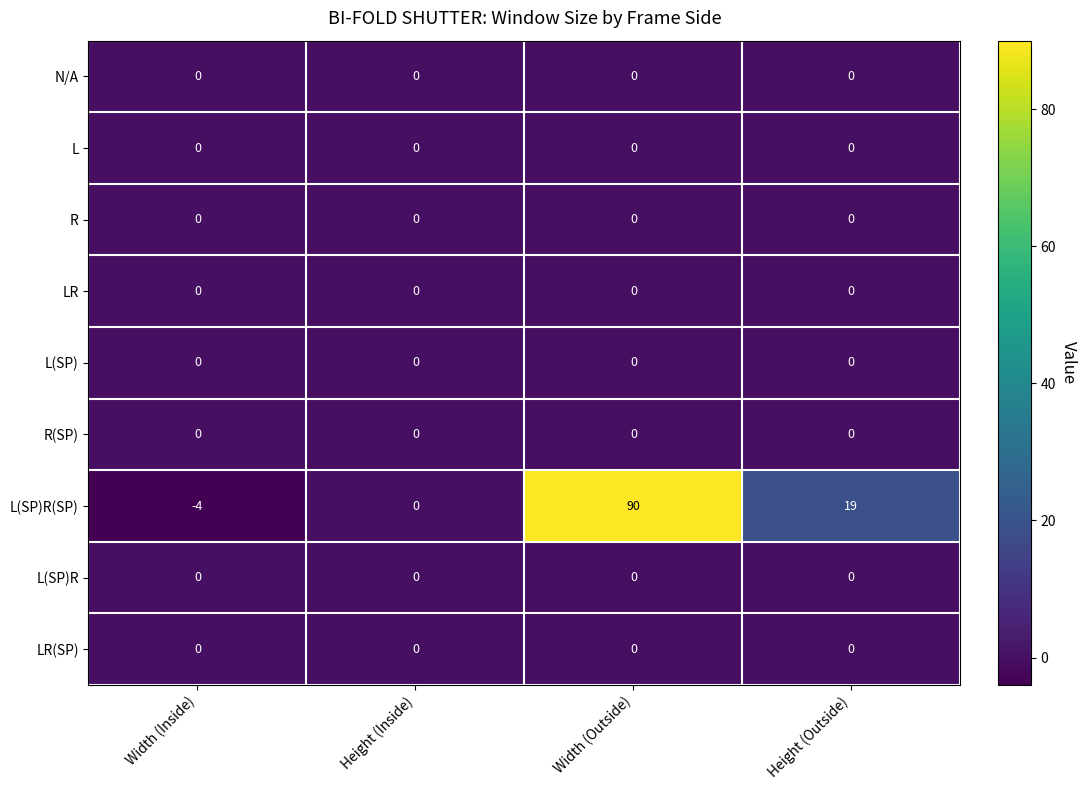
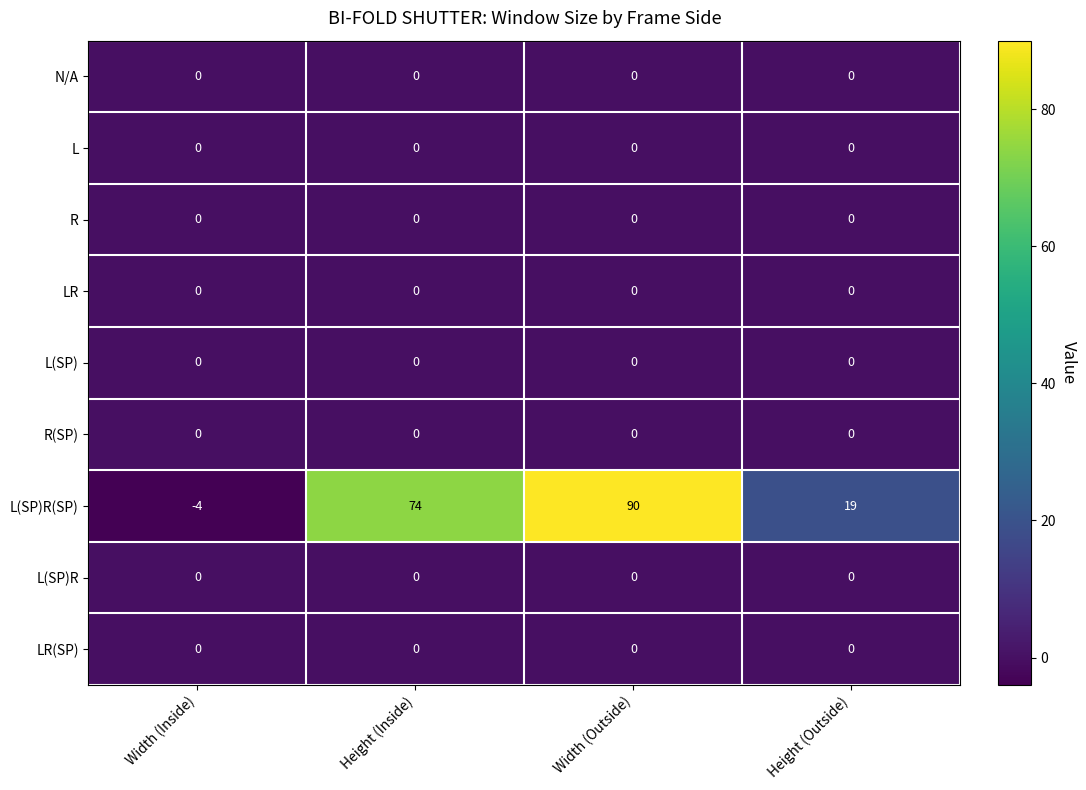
  {
    "N/A": {
      "Width (Inside)": 0,
      "Height (Inside)": 0,
      "Width (Outside)": 0,
      "Height (Outside)": 0
    },
    "L": {
      "Width (Inside)": 0,
      "Height (Inside)": 0,
      "Width (Outside)": 0,
      "Height (Outside)": 0
    },
    "R": {
      "Width (Inside)": 0,
      "Height (Inside)": 0,
      "Width (Outside)": 0,
      "Height (Outside)": 0
    },
    "LR": {
      "Width (Inside)": 0,
      "Height (Inside)": 0,
      "Width (Outside)": 0,
      "Height (Outside)": 0
    },
    "L(SP)": {
      "Width (Inside)": 0,
      "Height (Inside)": 0,
      "Width (Outside)": 0,
      "Height (Outside)": 0
    },
    "R(SP)": {
      "Width (Inside)": 0,
      "Height (Inside)": 0,
      "Width (Outside)": 0,
      "Height (Outside)": 0
    },
    "L(SP)R(SP)": {
      "Width (Inside)": -4,
-     "Height (Inside)": 0,
+     "Height (Inside)": 74,
      "Width (Outside)": 90,
      "Height (Outside)": 19
    },
    "L(SP)R": {
      "Width (Inside)": 0,
      "Height (Inside)": 0,
      "Width (Outside)": 0,
      "Height (Outside)": 0
    },
    "LR(SP)": {
      "Width (Inside)": 0,
      "Height (Inside)": 0,
      "Width (Outside)": 0,
      "Height (Outside)": 0
    }
  }
